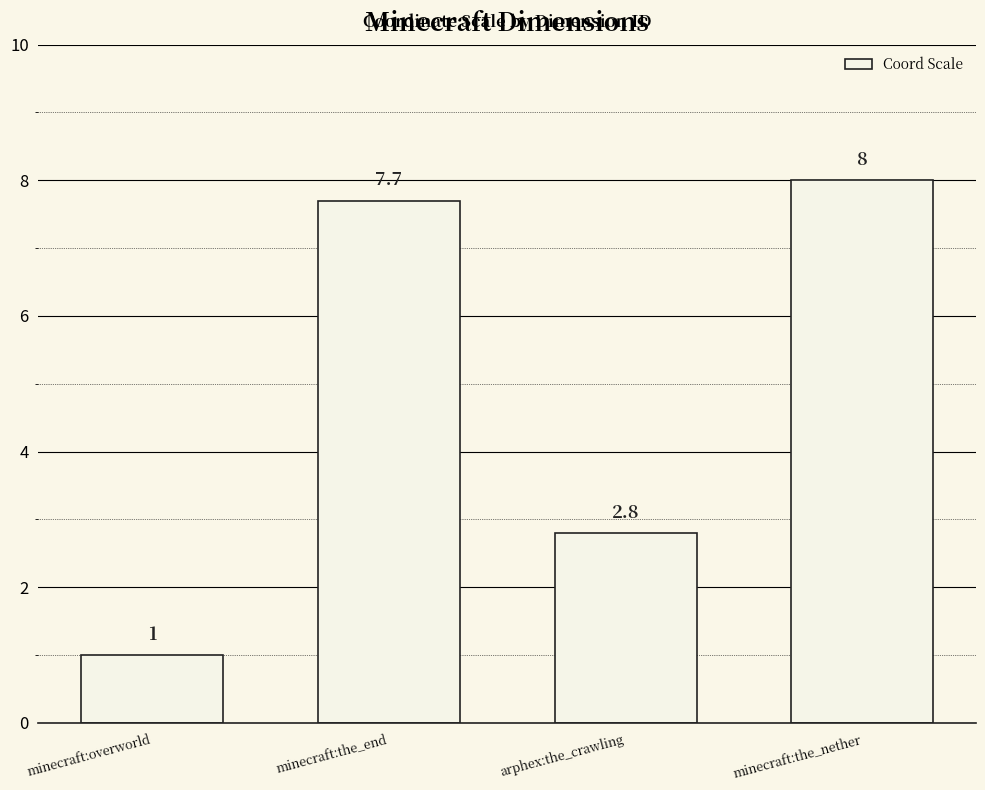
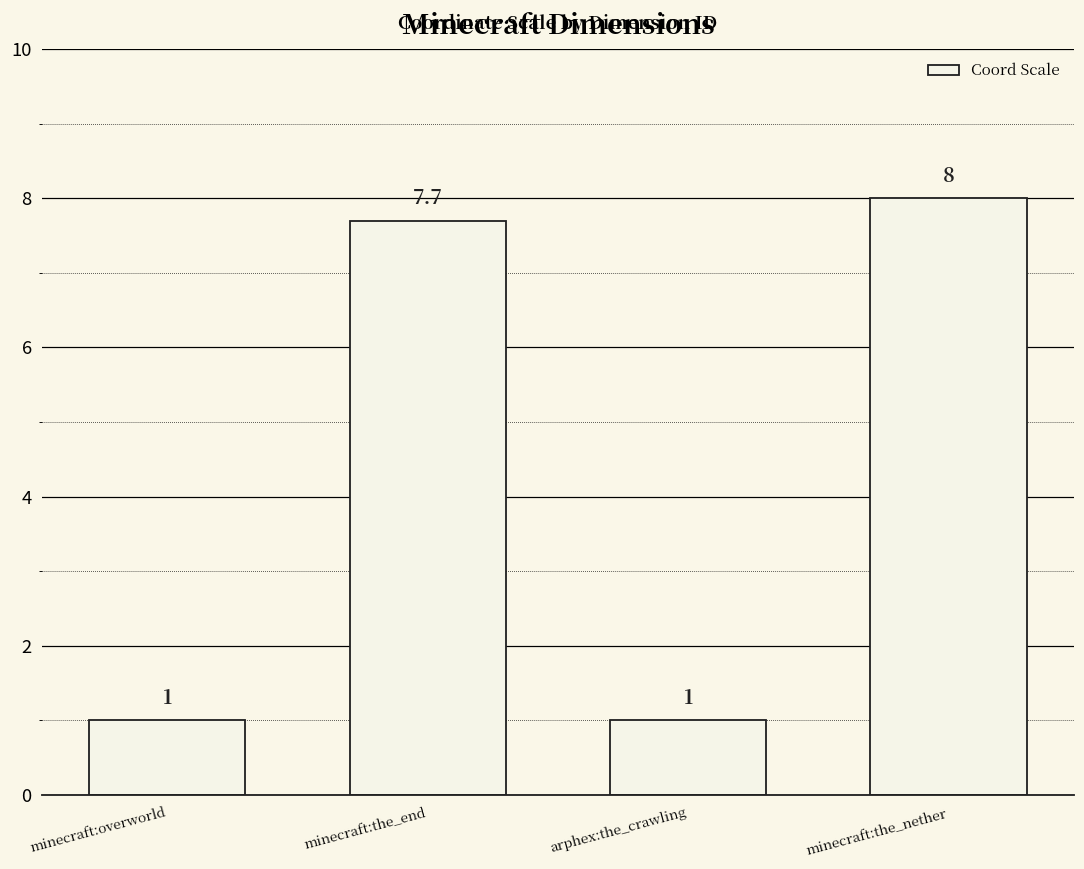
  {
    "minecraft:overworld": 1,
    "minecraft:the_end": 7.7,
-   "arphex:the_crawling": 2.8,
+   "arphex:the_crawling": 1,
    "minecraft:the_nether": 8
  }
